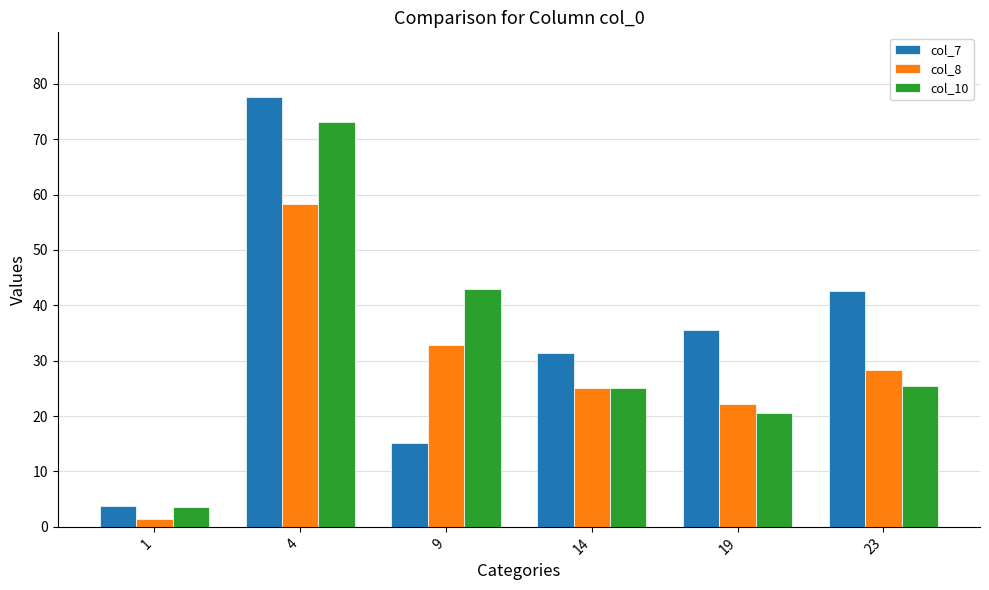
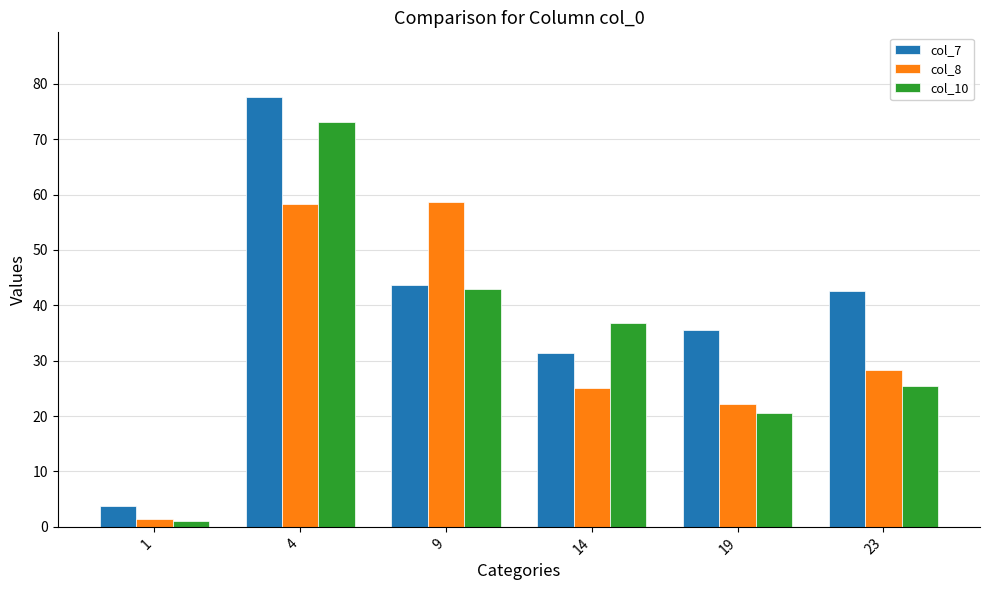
  {
    "col_7": {
      "1": 4,
      "4": 78,
-     "9": 15,
+     "9": 44,
      "14": 31,
      "19": 36,
      "23": 43
    },
    "col_8": {
      "1": 1,
      "4": 58,
-     "9": 33,
+     "9": 59,
      "14": 25,
      "19": 22,
      "23": 28
    },
    "col_10": {
-     "1": 4,
+     "1": 1,
      "4": 73,
      "9": 43,
-     "14": 25,
+     "14": 37,
      "19": 21,
      "23": 25
    }
  }
